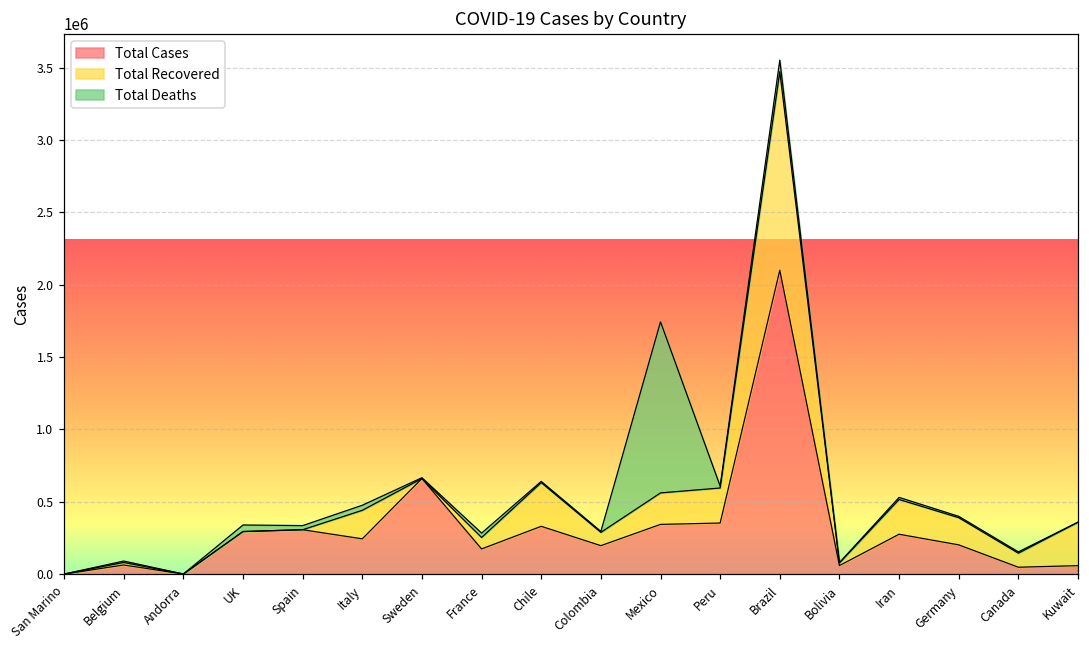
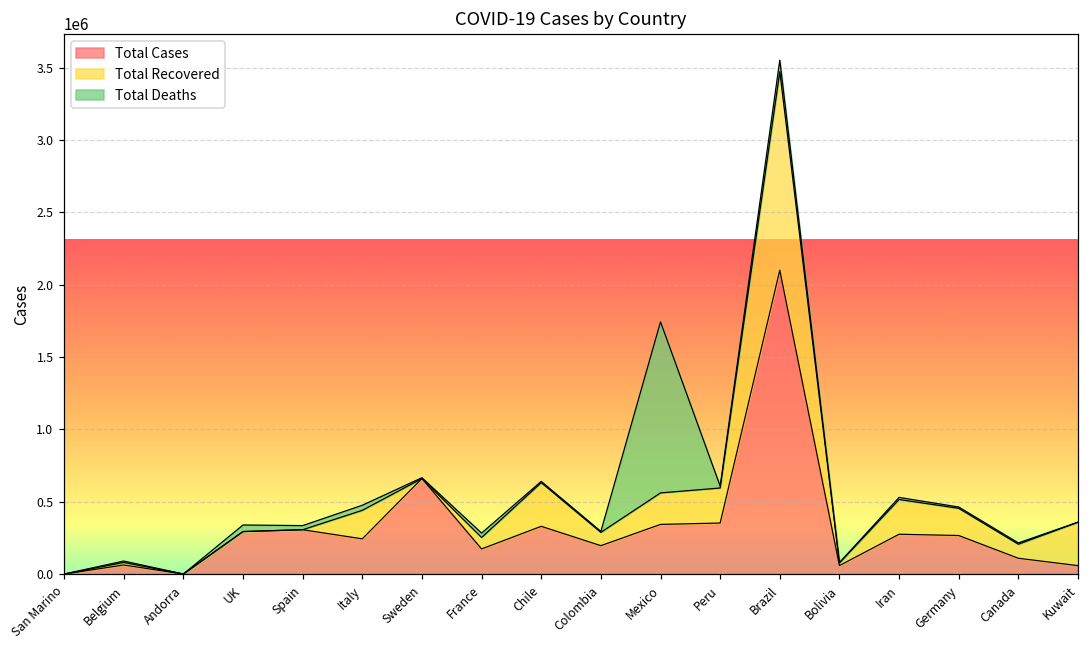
  {
    "Total Cases": {
      "Italy": 240000,
      "France": 170000,
      "Chile": 330000,
      "Colombia": 200000,
      "Mexico": 340000,
      "Peru": 350000,
      "Brazil": 2100000,
      "Bolivia": 60000,
      "Iran": 280000,
-     "Germany": 200000,
-     "Canada": 50000,
+     "Germany": 270000,
+     "Canada": 110000,
      "Kuwait": 60000
    },
    "Total Recovered": {
      "Italy": 200000,
      "France": 80000,
      "Mexico": 220000,
      "Brazil": 1370000
    },
    "Total Deaths": {
      "UK": 50000,
      "Spain": 30000,
      "Italy": 40000,
      "France": 30000,
      "Mexico": 1180000,
      "Brazil": 80000
    }
  }
